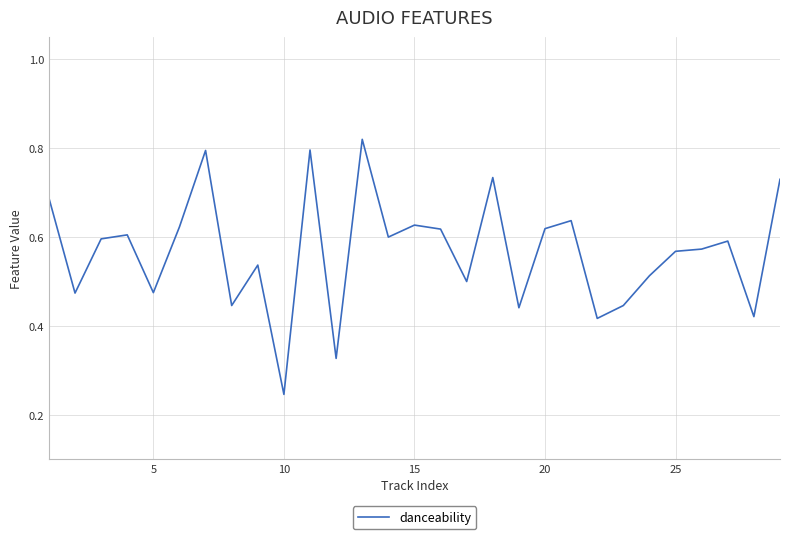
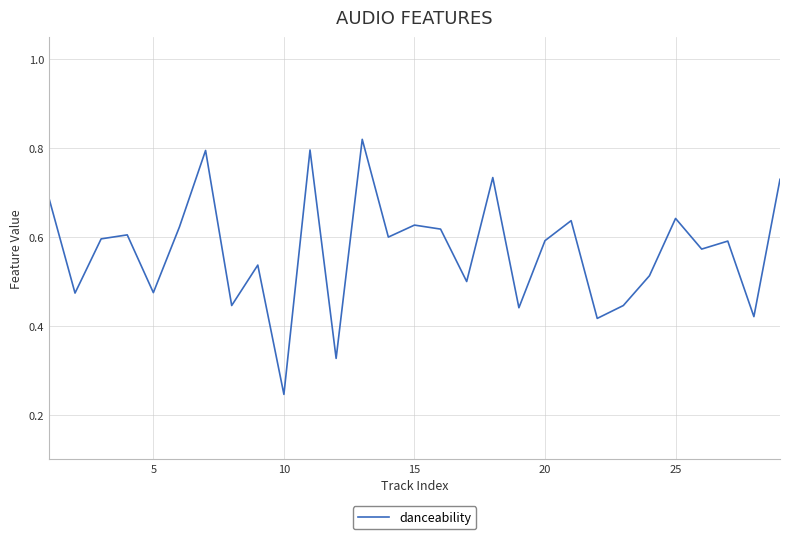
  {
    "5": 0.48,
    "10": 0.25,
    "15": 0.63,
-   "20": 0.62,
-   "25": 0.57
+   "20": 0.59,
+   "25": 0.64
  }
